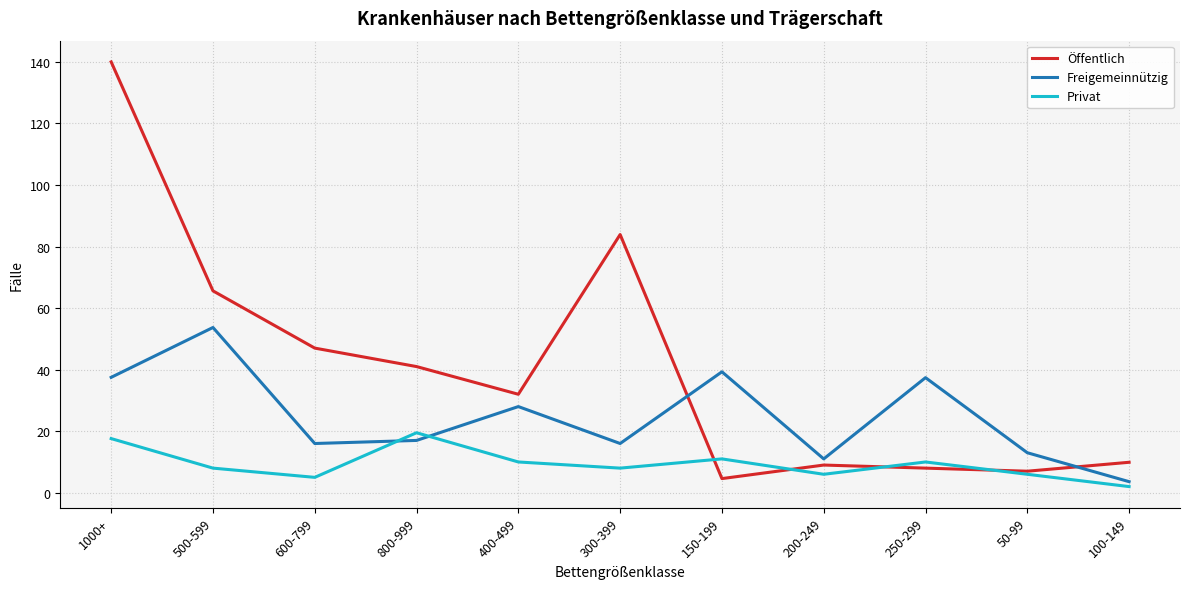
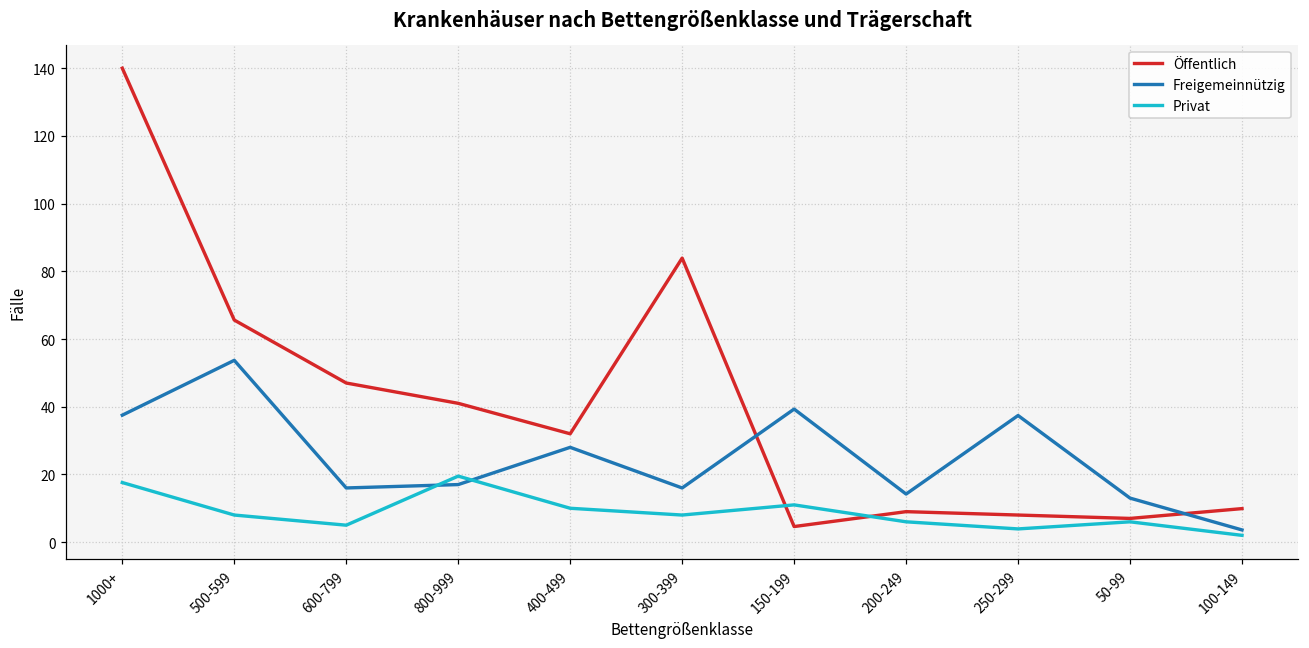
  {
    "Öffentlich": {
      "1000+": 140,
      "500-599": 66,
      "600-799": 47,
      "800-999": 41,
      "400-499": 32,
      "300-399": 84,
      "150-199": 5,
      "200-249": 9,
      "250-299": 8,
      "50-99": 7,
      "100-149": 10
    },
    "Freigemeinnützig": {
      "1000+": 38,
      "500-599": 54,
      "600-799": 16,
      "800-999": 17,
      "400-499": 28,
      "300-399": 16,
      "150-199": 39,
-     "200-249": 11,
+     "200-249": 14,
      "250-299": 37,
      "50-99": 13,
      "100-149": 4
    },
    "Privat": {
      "1000+": 18,
      "500-599": 8,
      "600-799": 5,
      "800-999": 20,
      "400-499": 10,
      "300-399": 8,
      "150-199": 11,
      "200-249": 6,
-     "250-299": 10,
+     "250-299": 4,
      "50-99": 6,
      "100-149": 2
    }
  }
